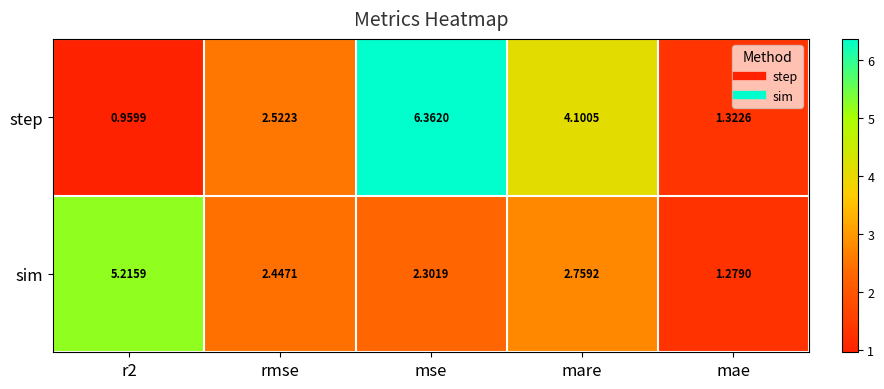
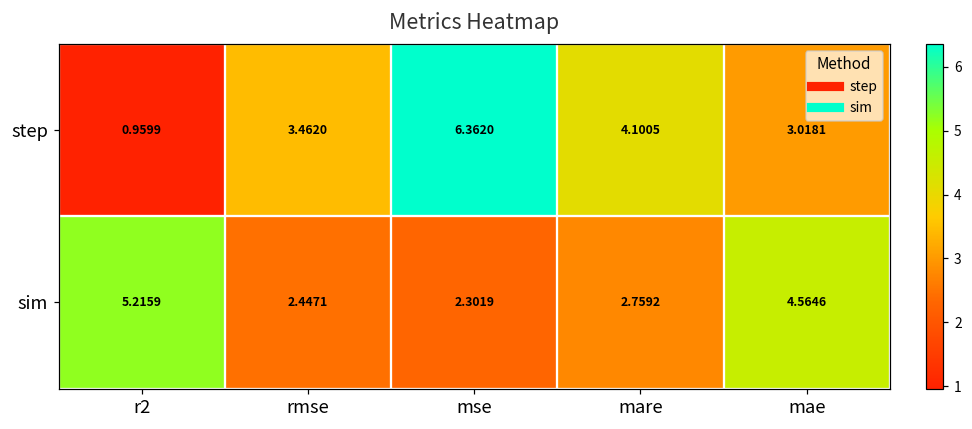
  {
    "step": {
      "r2": 0.9599,
-     "rmse": 2.5223,
+     "rmse": 3.4620,
      "mse": 6.3620,
      "mare": 4.1005,
-     "mae": 1.3226
+     "mae": 3.0181
    },
    "sim": {
      "r2": 5.2159,
      "rmse": 2.4471,
      "mse": 2.3019,
      "mare": 2.7592,
-     "mae": 1.2790
+     "mae": 4.5646
    }
  }
